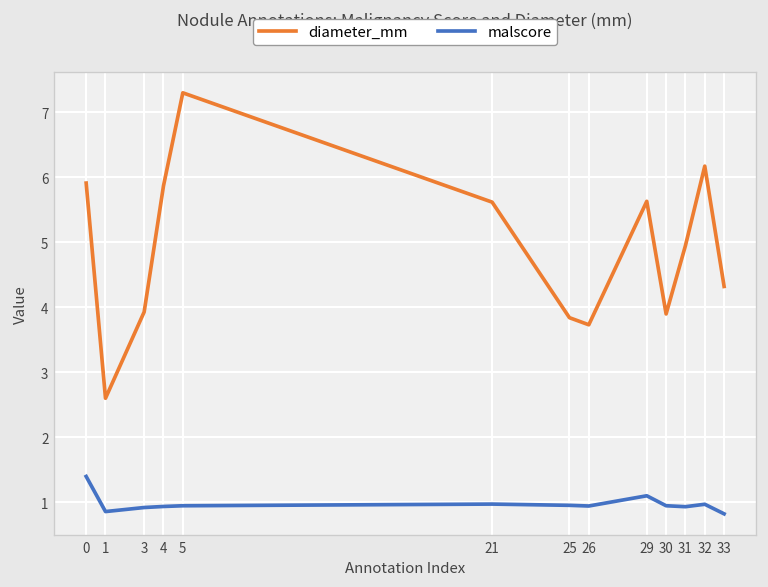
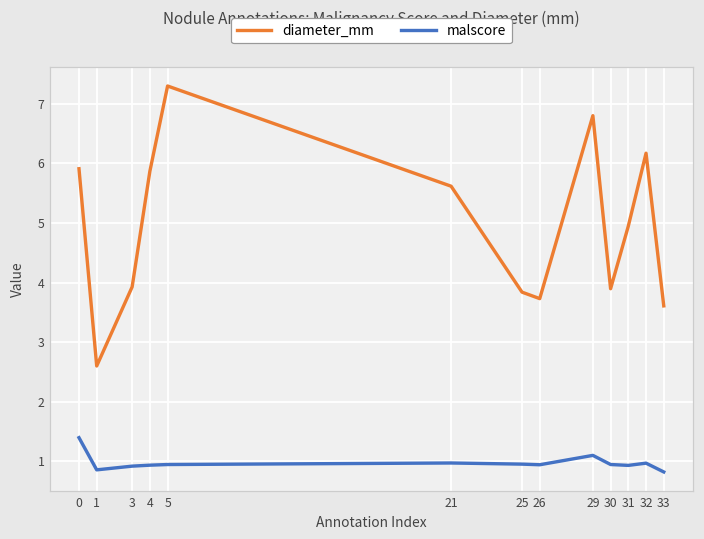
  {
    "diameter_mm": {
      "0": 5.9,
      "1": 2.6,
      "3": 3.9,
      "4": 5.9,
      "5": 7.3,
      "21": 5.6,
      "25": 3.8,
      "26": 3.7,
-     "29": 5.6,
+     "29": 6.8,
      "30": 3.9,
      "31": 4.9,
      "32": 6.2,
-     "33": 4.3
+     "33": 3.6
    },
    "malscore": {
      "0": 1.4,
      "1": 0.9,
      "3": 0.9,
      "4": 0.9,
      "5": 0.9,
      "21": 1.0,
      "25": 1.0,
      "26": 0.9,
      "29": 1.1,
      "30": 0.9,
      "31": 0.9,
      "32": 1.0,
      "33": 0.8
    }
  }
